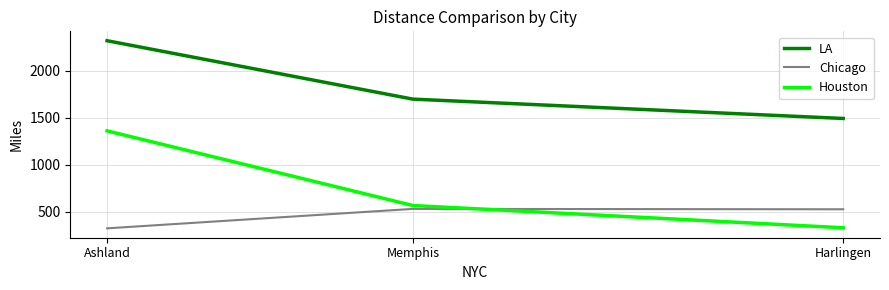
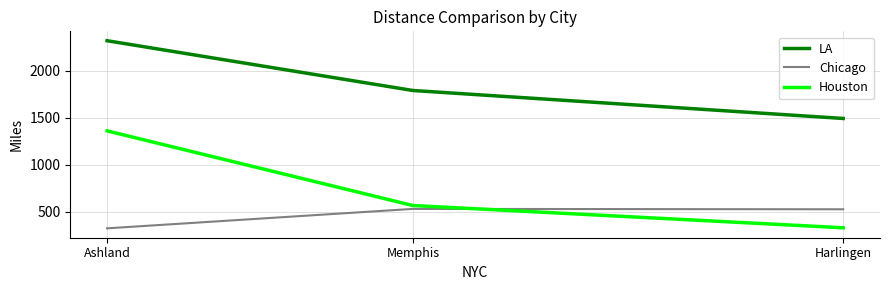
  {
    "LA": {
      "Ashland": 2300,
-     "Memphis": 1700,
+     "Memphis": 1800,
      "Harlingen": 1500
    },
    "Chicago": {
      "Ashland": 300,
      "Memphis": 500,
      "Harlingen": 500
    },
    "Houston": {
      "Ashland": 1400,
      "Memphis": 600,
      "Harlingen": 300
    }
  }
